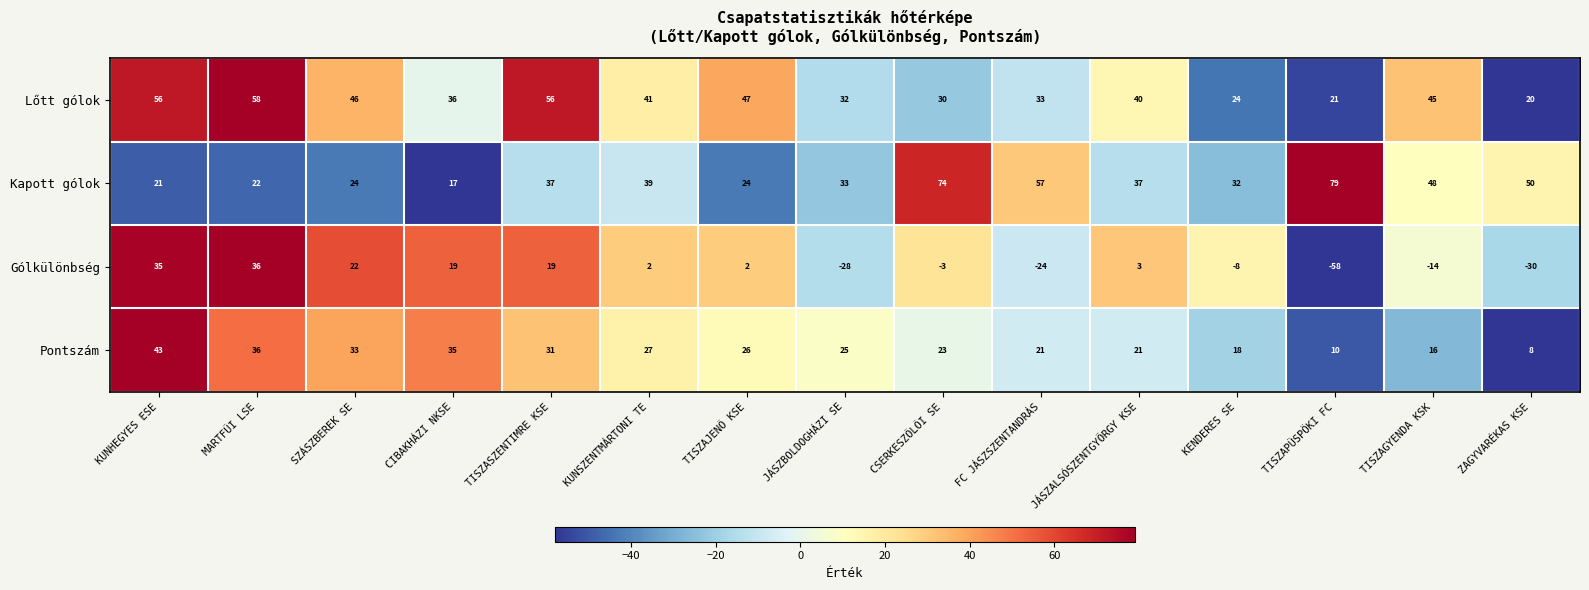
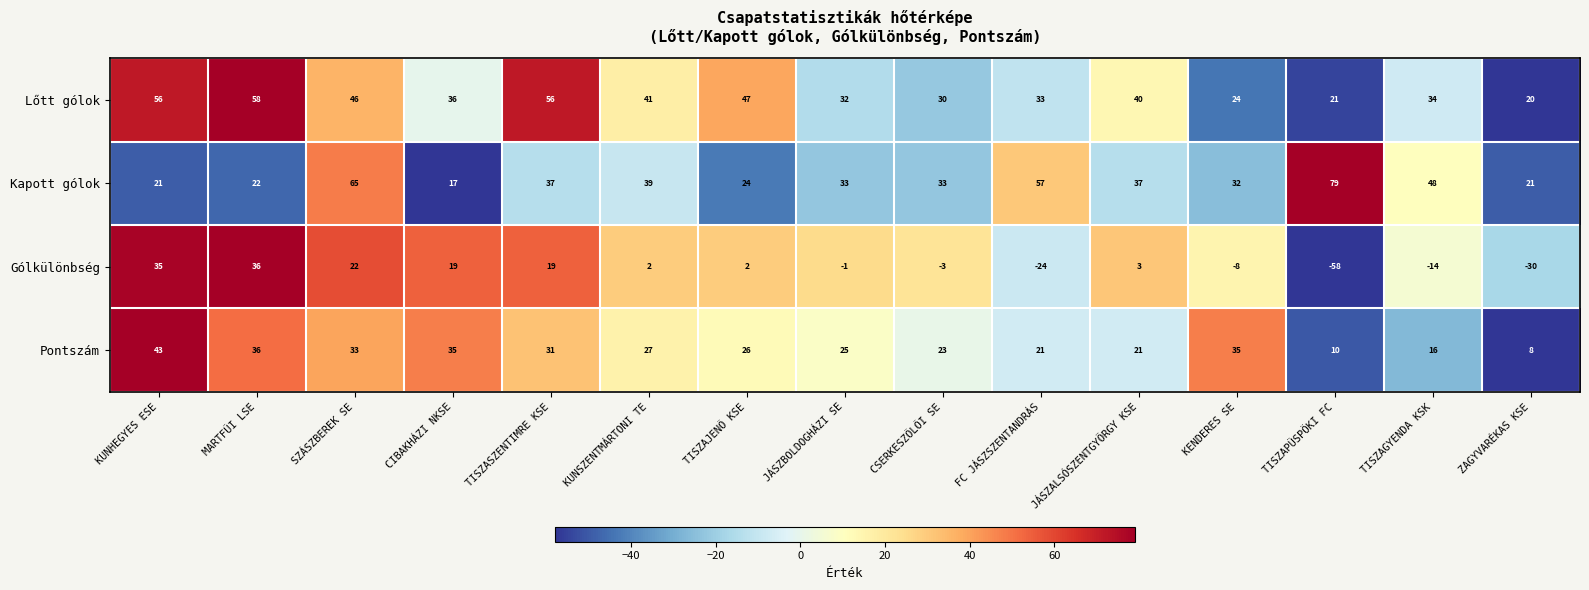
  {
    "Lőtt gólok": {
      "KUNHEGYES ESE": 56,
      "MARTFŰI LSE": 58,
      "SZÁSZBEREK SE": 46,
      "CIBAKHÁZI NKSE": 36,
      "TISZASZENTIMRE KSE": 56,
      "KUNSZENTMÁRTONI TE": 41,
      "TISZAJENŐ KSE": 47,
      "JÁSZBOLDOGHÁZI SE": 32,
      "CSERKESZŐLŐI SE": 30,
      "FC JÁSZSZENTANDRÁS": 33,
      "JÁSZALSÓSZENTGYÖRGY KSE": 40,
      "KENDERES SE": 24,
      "TISZAPÜSPÖKI FC": 21,
-     "TISZAGYENDA KSK": 45,
+     "TISZAGYENDA KSK": 34,
      "ZAGYVARÉKAS KSE": 20
    },
    "Kapott gólok": {
      "KUNHEGYES ESE": 21,
      "MARTFŰI LSE": 22,
-     "SZÁSZBEREK SE": 24,
+     "SZÁSZBEREK SE": 65,
      "CIBAKHÁZI NKSE": 17,
      "TISZASZENTIMRE KSE": 37,
      "KUNSZENTMÁRTONI TE": 39,
      "TISZAJENŐ KSE": 24,
      "JÁSZBOLDOGHÁZI SE": 33,
-     "CSERKESZŐLŐI SE": 74,
+     "CSERKESZŐLŐI SE": 33,
      "FC JÁSZSZENTANDRÁS": 57,
      "JÁSZALSÓSZENTGYÖRGY KSE": 37,
      "KENDERES SE": 32,
      "TISZAPÜSPÖKI FC": 79,
      "TISZAGYENDA KSK": 48,
-     "ZAGYVARÉKAS KSE": 50
+     "ZAGYVARÉKAS KSE": 21
    },
    "Gólkülönbség": {
      "KUNHEGYES ESE": 35,
      "MARTFŰI LSE": 36,
      "SZÁSZBEREK SE": 22,
      "CIBAKHÁZI NKSE": 19,
      "TISZASZENTIMRE KSE": 19,
      "KUNSZENTMÁRTONI TE": 2,
      "TISZAJENŐ KSE": 2,
-     "JÁSZBOLDOGHÁZI SE": -28,
+     "JÁSZBOLDOGHÁZI SE": -1,
      "CSERKESZŐLŐI SE": -3,
      "FC JÁSZSZENTANDRÁS": -24,
      "JÁSZALSÓSZENTGYÖRGY KSE": 3,
      "KENDERES SE": -8,
      "TISZAPÜSPÖKI FC": -58,
      "TISZAGYENDA KSK": -14,
      "ZAGYVARÉKAS KSE": -30
    },
    "Pontszám": {
      "KUNHEGYES ESE": 43,
      "MARTFŰI LSE": 36,
      "SZÁSZBEREK SE": 33,
      "CIBAKHÁZI NKSE": 35,
      "TISZASZENTIMRE KSE": 31,
      "KUNSZENTMÁRTONI TE": 27,
      "TISZAJENŐ KSE": 26,
      "JÁSZBOLDOGHÁZI SE": 25,
      "CSERKESZŐLŐI SE": 23,
      "FC JÁSZSZENTANDRÁS": 21,
      "JÁSZALSÓSZENTGYÖRGY KSE": 21,
-     "KENDERES SE": 18,
+     "KENDERES SE": 35,
      "TISZAPÜSPÖKI FC": 10,
      "TISZAGYENDA KSK": 16,
      "ZAGYVARÉKAS KSE": 8
    }
  }
